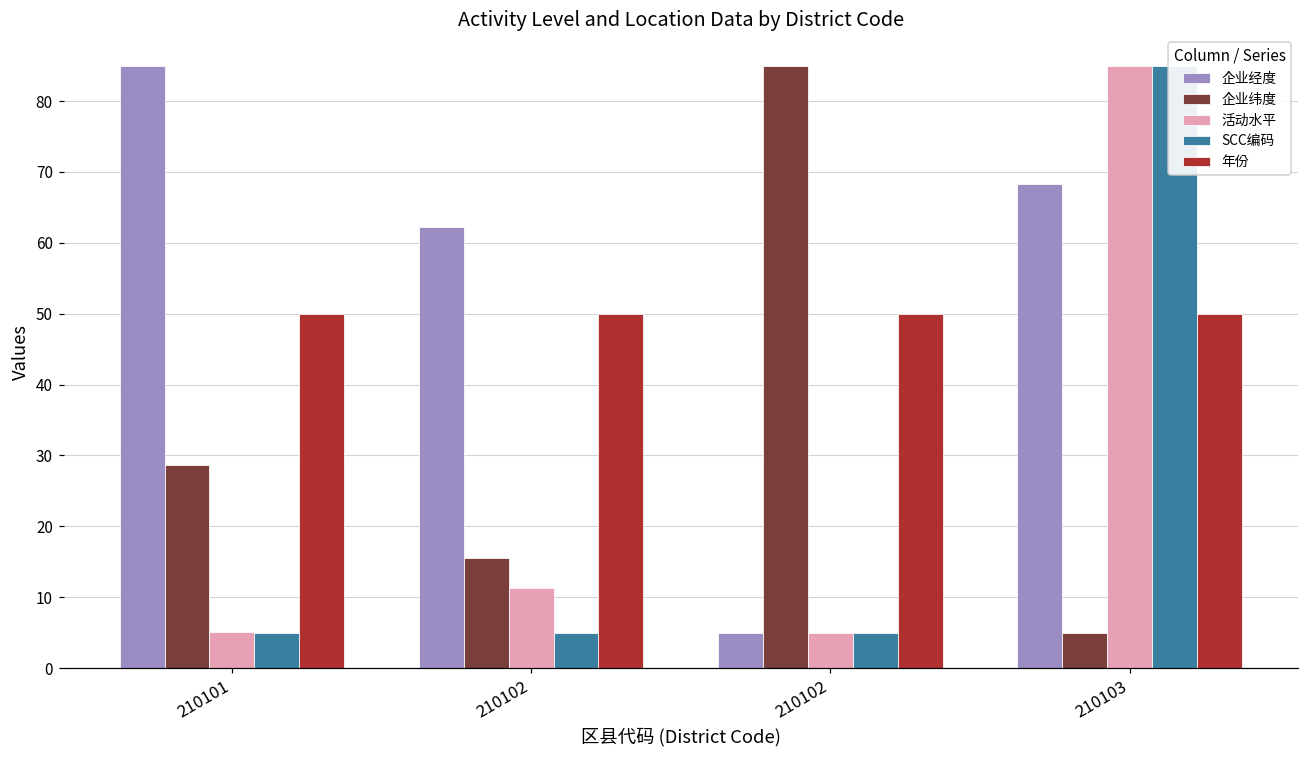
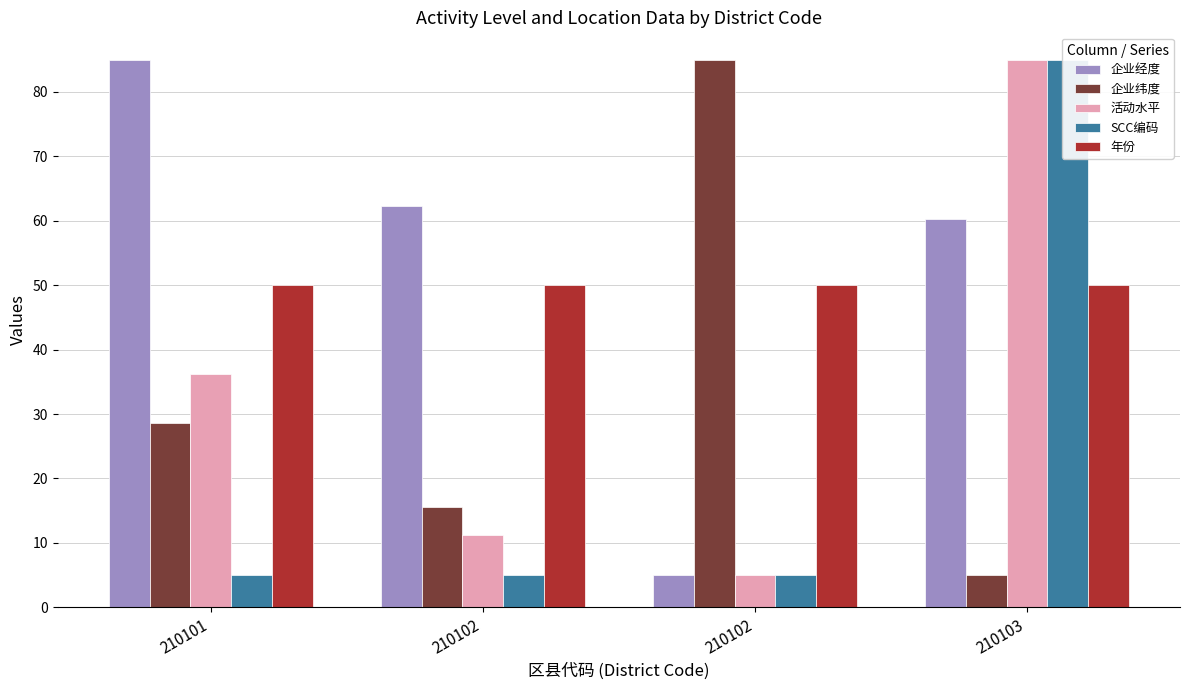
  {
    "企业经度": {
      "210101": 85,
-     "210103": 68
+     "210103": 60
    },
    "活动水平": {
-     "210101": 5,
+     "210101": 36,
      "210103": 85
    },
    "SCC编码": {
      "210101": 5
    }
  }
